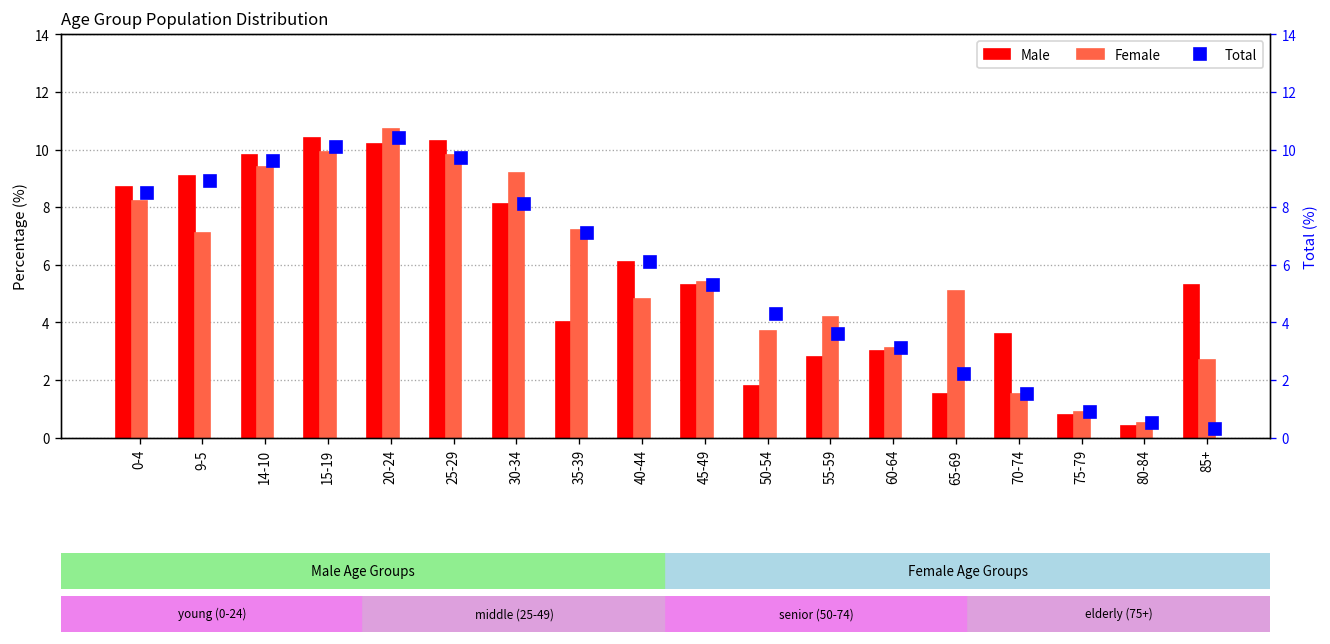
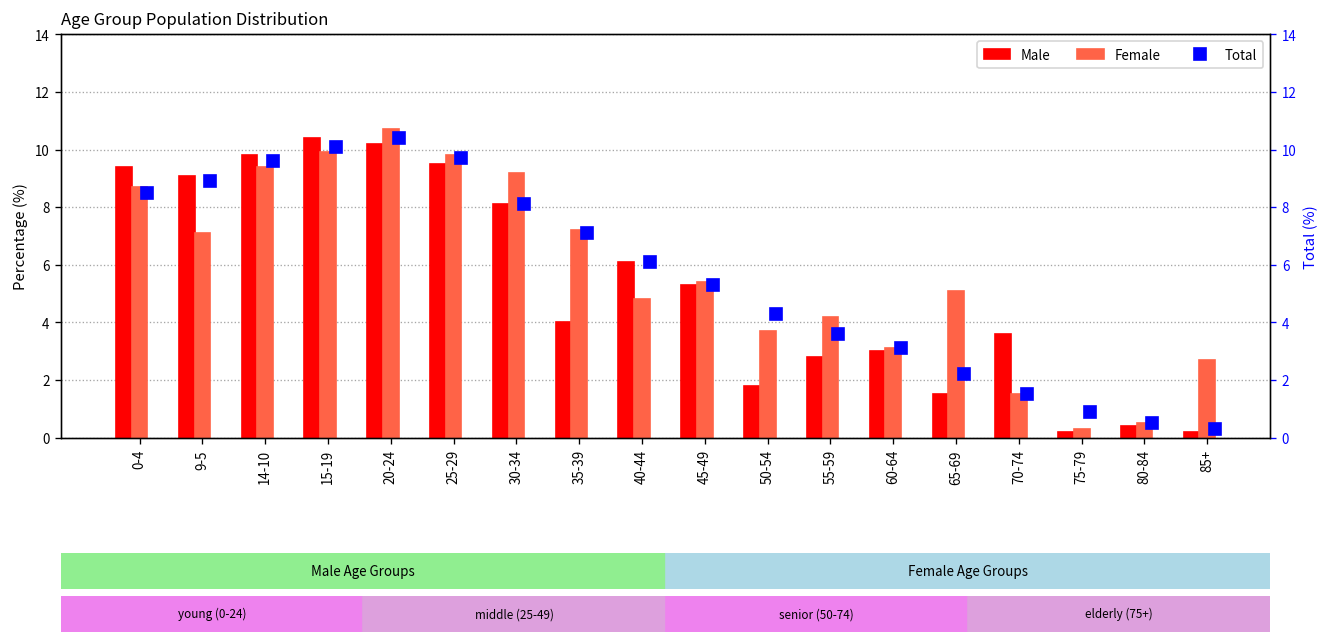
  {
    "Male": {
-     "0-4": 8.7,
+     "0-4": 9.4,
      "9-5": 9.1,
      "14-10": 9.8,
      "15-19": 10.4,
      "20-24": 10.2,
-     "25-29": 10.3,
+     "25-29": 9.5,
      "30-34": 8.1,
      "35-39": 4.0,
      "40-44": 6.1,
      "45-49": 5.3,
      "50-54": 1.8,
      "55-59": 2.8,
      "60-64": 3.0,
      "65-69": 1.5,
      "70-74": 3.6,
-     "75-79": 0.8,
+     "75-79": 0.2,
      "80-84": 0.4,
-     "85+": 5.3
+     "85+": 0.2
    },
    "Female": {
-     "0-4": 8.2,
+     "0-4": 8.7,
      "9-5": 7.1,
      "14-10": 9.4,
      "15-19": 9.9,
      "20-24": 10.7,
      "25-29": 9.8,
      "30-34": 9.2,
      "35-39": 7.2,
      "40-44": 4.8,
      "45-49": 5.4,
      "50-54": 3.7,
      "55-59": 4.2,
      "60-64": 3.1,
      "65-69": 5.1,
      "70-74": 1.5,
-     "75-79": 0.9,
+     "75-79": 0.3,
      "80-84": 0.5,
      "85+": 2.7
    }
  }
